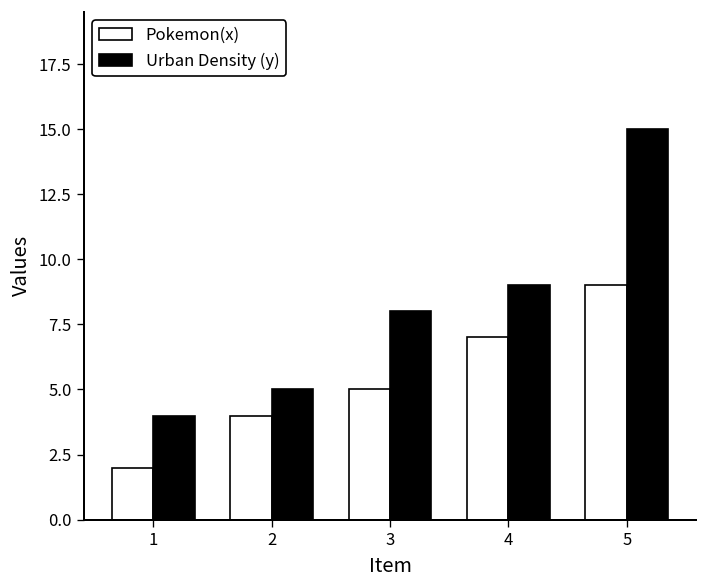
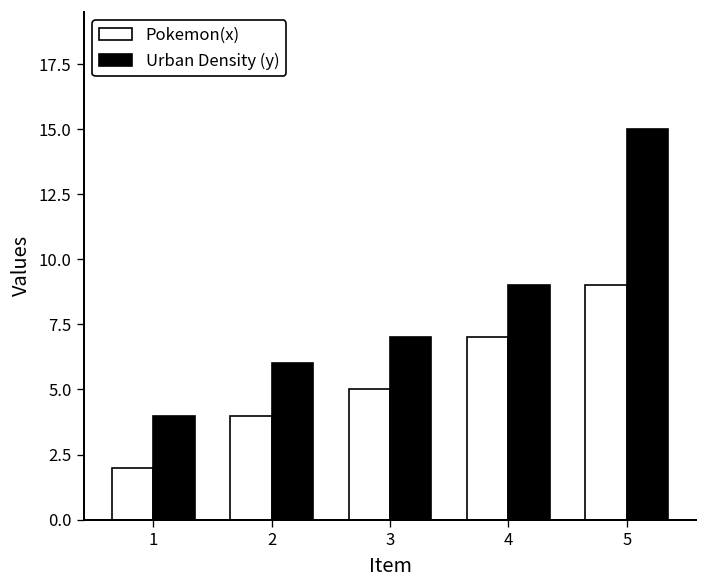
  {
    "Pokemon(x)": {
      "1": 2,
      "2": 4,
      "3": 5,
      "4": 7,
      "5": 9
    },
    "Urban Density (y)": {
      "1": 4,
-     "2": 5,
-     "3": 8,
+     "2": 6,
+     "3": 7,
      "4": 9,
      "5": 15
    }
  }
